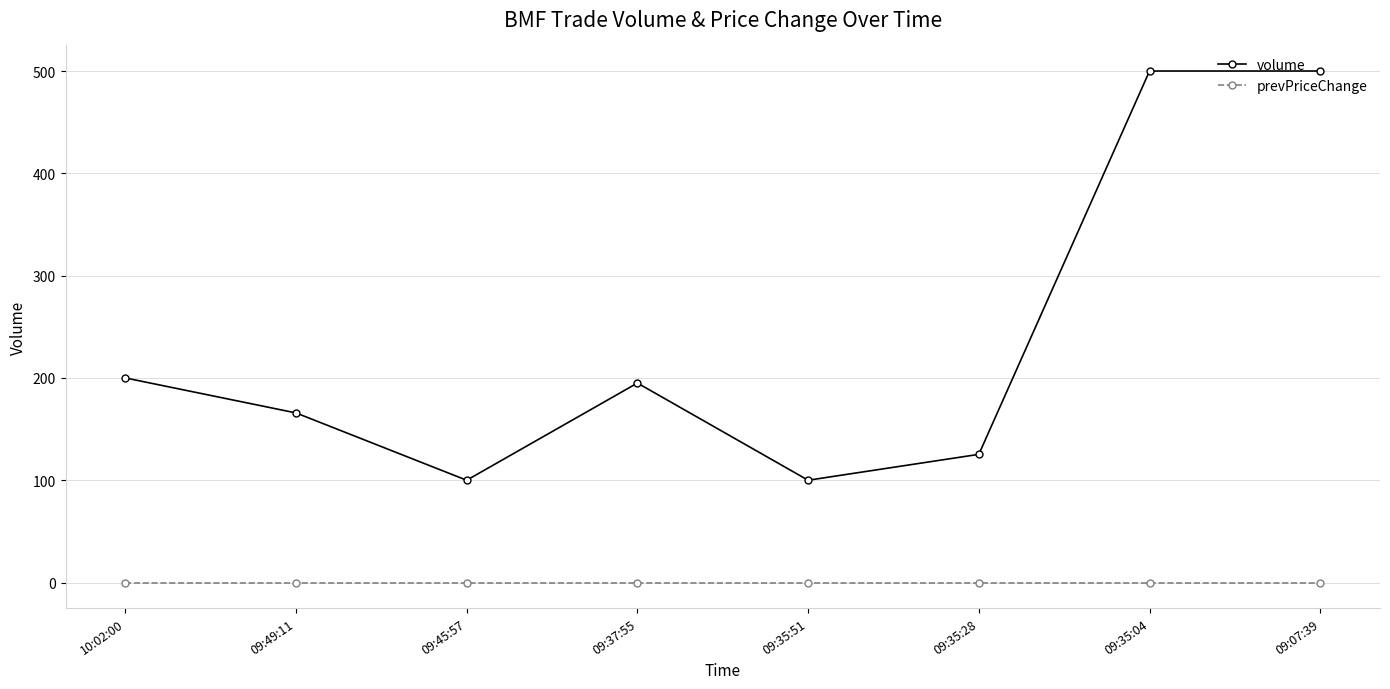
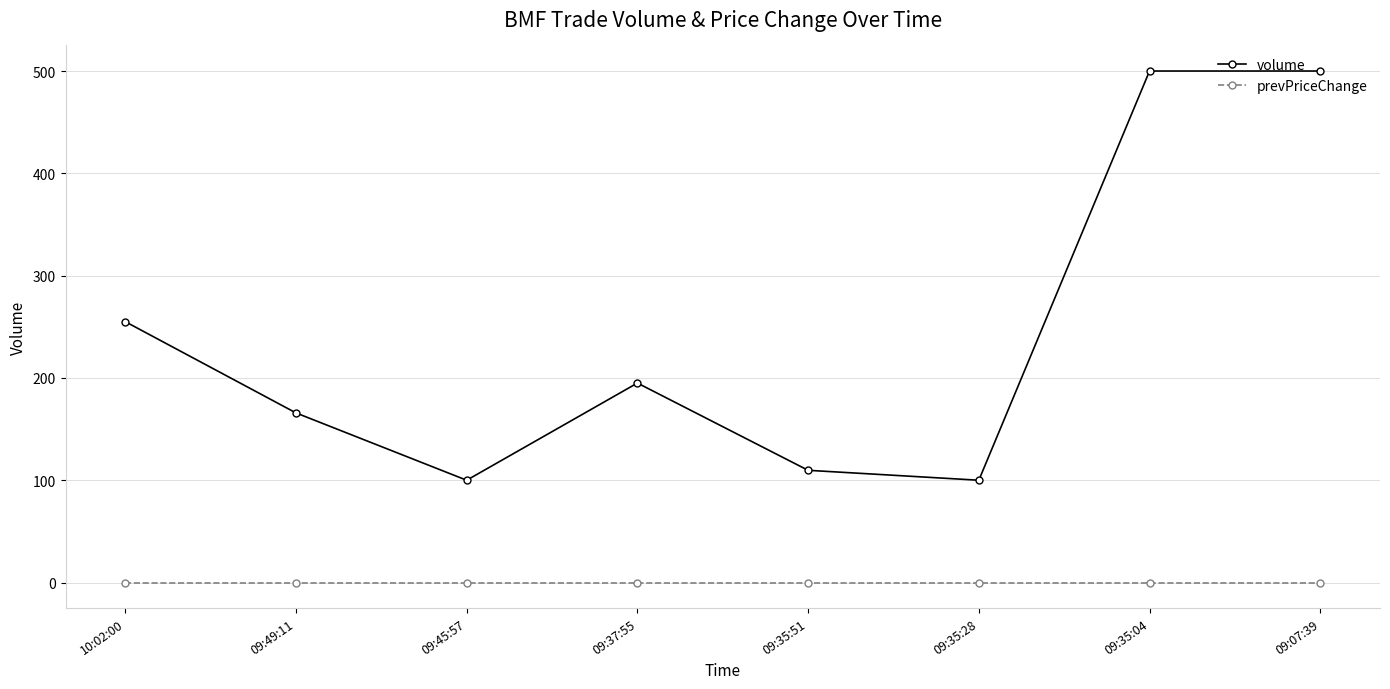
  {
    "volume": {
-     "10:02:00": 200,
+     "10:02:00": 255,
      "09:49:11": 166,
      "09:45:57": 100,
      "09:37:55": 195,
-     "09:35:51": 100,
-     "09:35:28": 125,
+     "09:35:51": 110,
+     "09:35:28": 100,
      "09:35:04": 500,
      "09:07:39": 500
    },
    "prevPriceChange": {
      "10:02:00": 0,
      "09:49:11": 0,
      "09:45:57": 0,
      "09:37:55": 0,
      "09:35:51": 0,
      "09:35:28": 0,
      "09:35:04": 0,
      "09:07:39": 0
    }
  }
